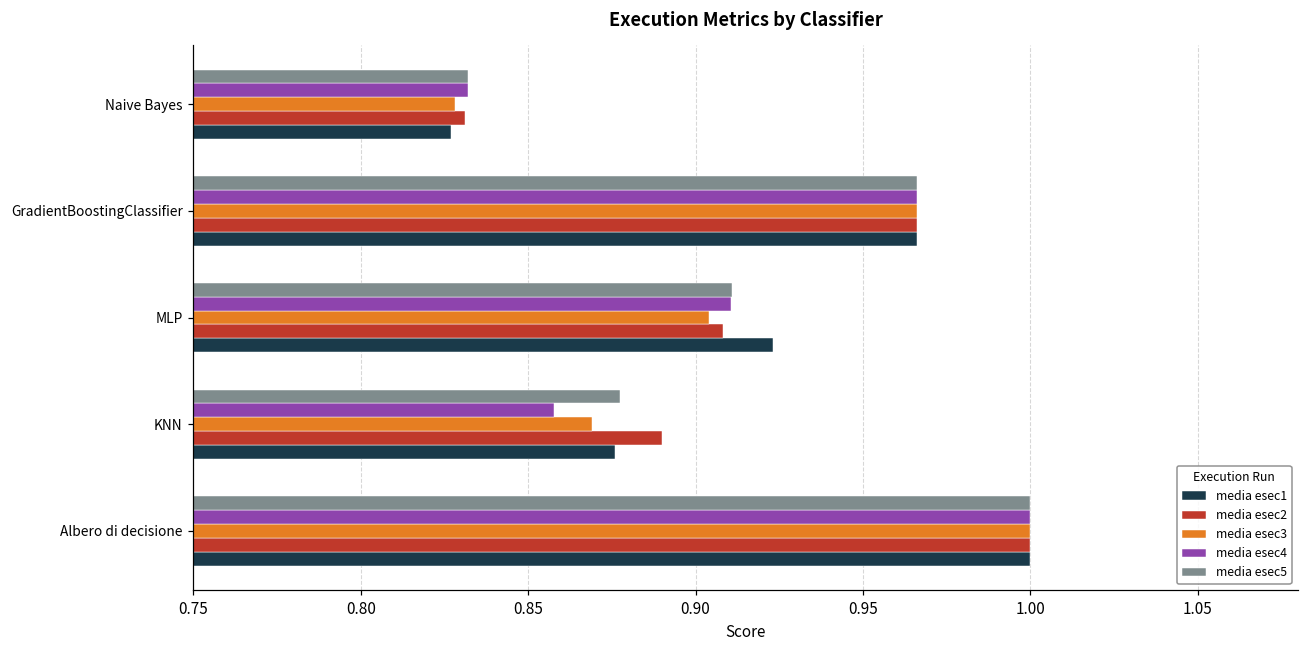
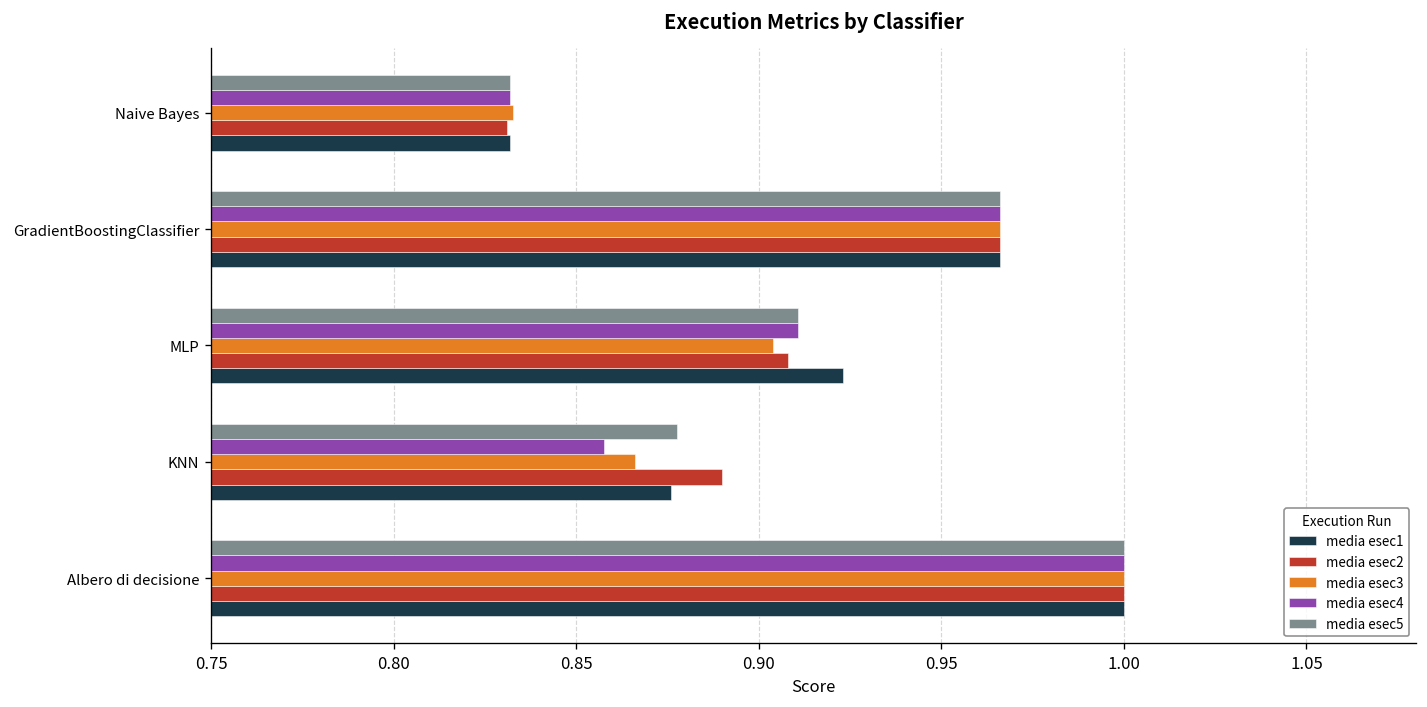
  {
    "media esec1": {
-     "Naive Bayes": 0.827,
+     "Naive Bayes": 0.832,
      "GradientBoostingClassifier": 0.966,
      "MLP": 0.923,
      "KNN": 0.876,
      "Albero di decisione": 1.000
    },
    "media esec2": {
      "Naive Bayes": 0.831,
      "GradientBoostingClassifier": 0.966,
      "MLP": 0.908,
      "KNN": 0.890,
      "Albero di decisione": 1.000
    },
    "media esec3": {
-     "Naive Bayes": 0.828,
+     "Naive Bayes": 0.833,
      "GradientBoostingClassifier": 0.966,
      "MLP": 0.904,
-     "KNN": 0.869,
+     "KNN": 0.866,
      "Albero di decisione": 1.000
    },
    "media esec4": {
      "Naive Bayes": 0.832,
      "GradientBoostingClassifier": 0.966,
      "MLP": 0.911,
      "KNN": 0.858,
      "Albero di decisione": 1.000
    },
    "media esec5": {
      "Naive Bayes": 0.832,
      "GradientBoostingClassifier": 0.966,
      "MLP": 0.911,
      "KNN": 0.877,
      "Albero di decisione": 1.000
    }
  }
